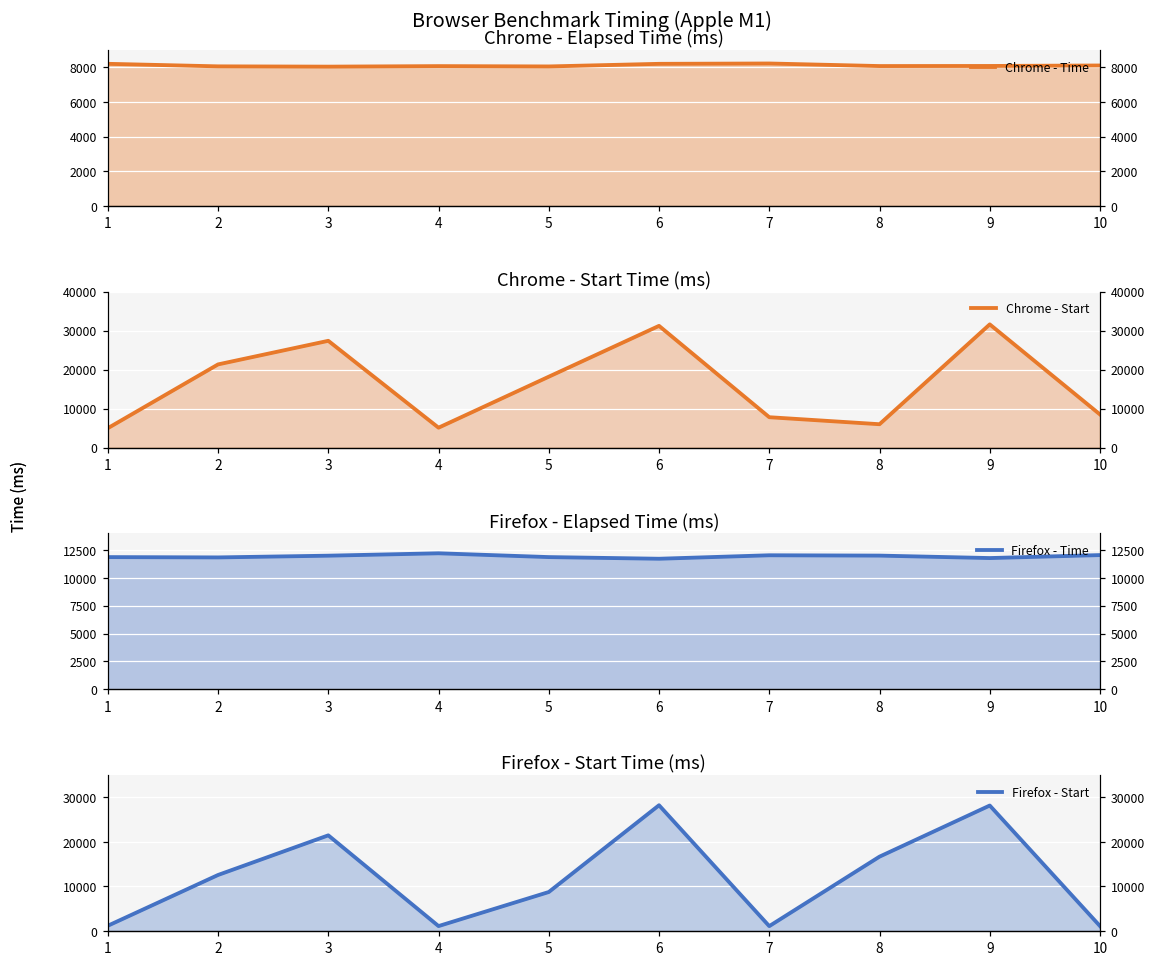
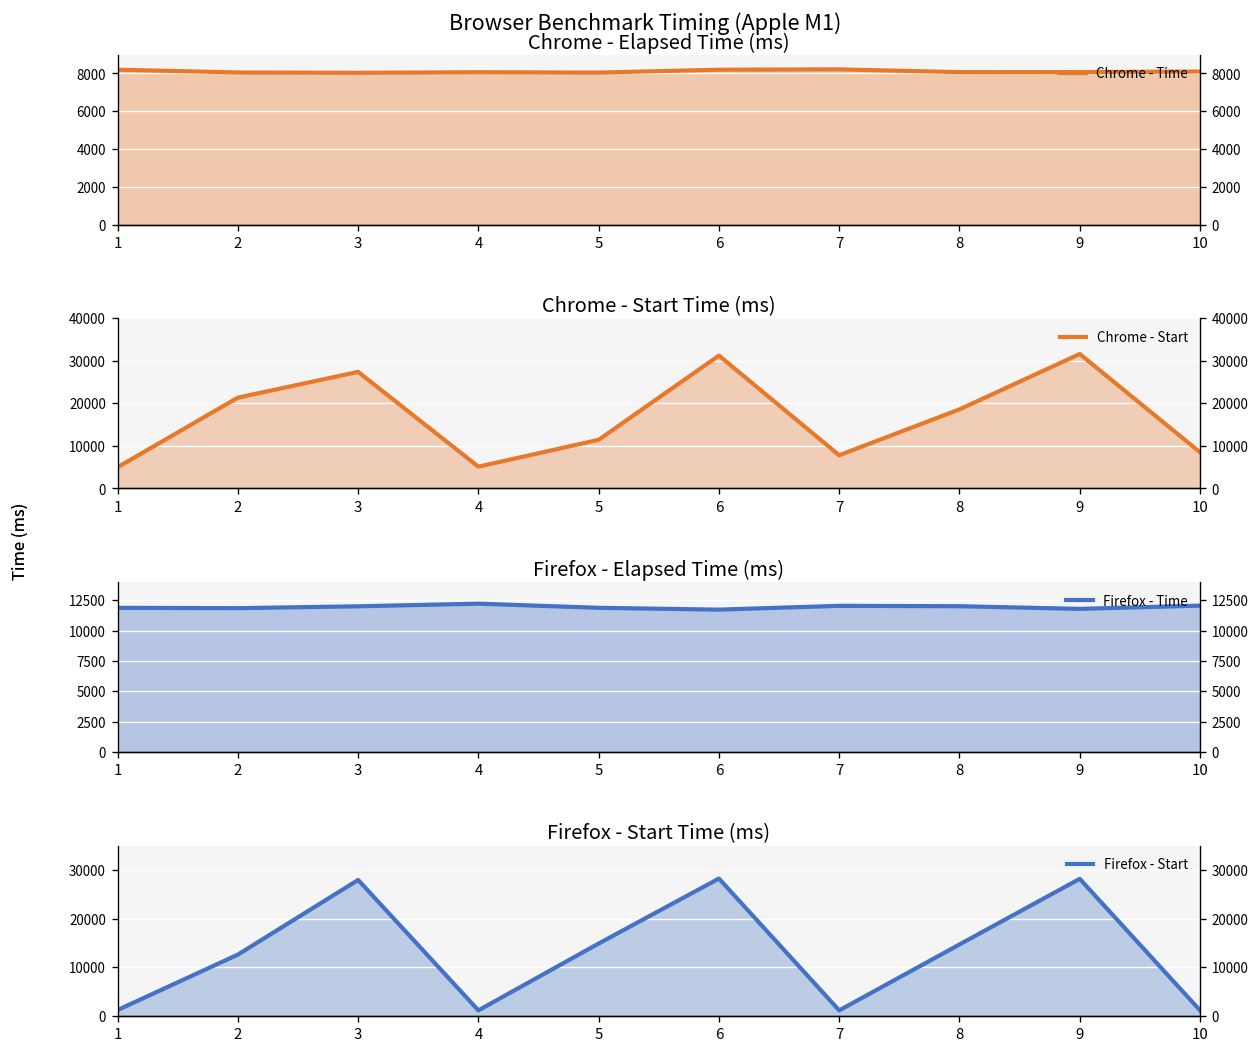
  {
    "Chrome - Elapsed Time (ms)": {
      "1": 8200,
      "2": 8100,
      "3": 8000,
      "4": 8100,
      "5": 8000,
      "6": 8200,
      "7": 8200,
      "8": 8100,
      "9": 8100,
      "10": 8100
    },
    "Chrome - Start Time (ms)": {
      "1": 5000,
      "2": 21000,
      "3": 27000,
      "4": 5000,
-     "5": 18000,
+     "5": 11000,
      "6": 31000,
      "7": 8000,
-     "8": 6000,
+     "8": 19000,
      "9": 32000,
      "10": 8000
    },
    "Firefox - Elapsed Time (ms)": {
      "1": 11900,
      "2": 11800,
      "3": 12000,
      "4": 12200,
      "5": 11900,
      "6": 11700,
      "7": 12000,
      "8": 12000,
      "9": 11800,
      "10": 12000
    },
    "Firefox - Start Time (ms)": {
      "1": 1000,
      "2": 13000,
-     "3": 21000,
+     "3": 28000,
      "4": 1000,
-     "5": 9000,
+     "5": 15000,
      "6": 28000,
      "7": 1000,
-     "8": 17000,
+     "8": 15000,
      "9": 28000,
      "10": 1000
    }
  }
